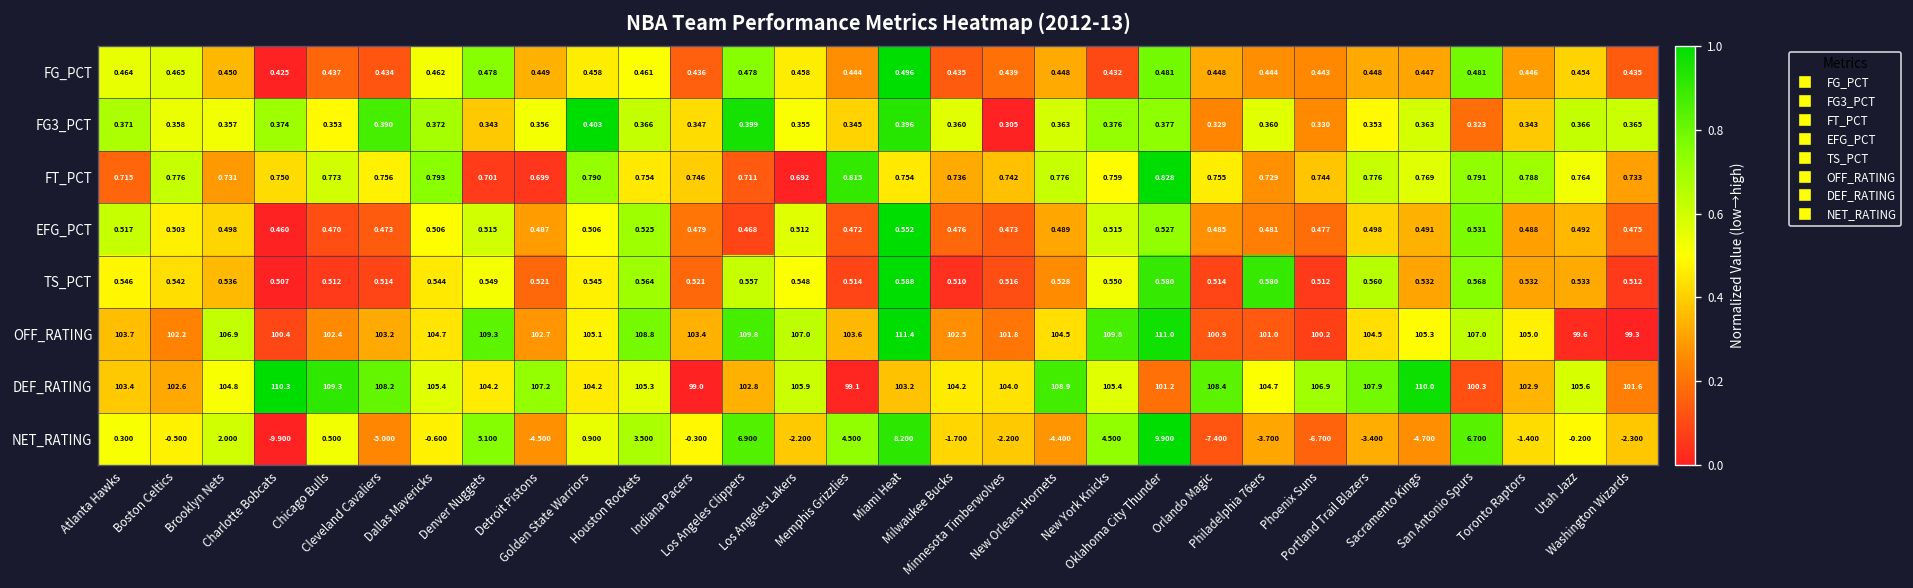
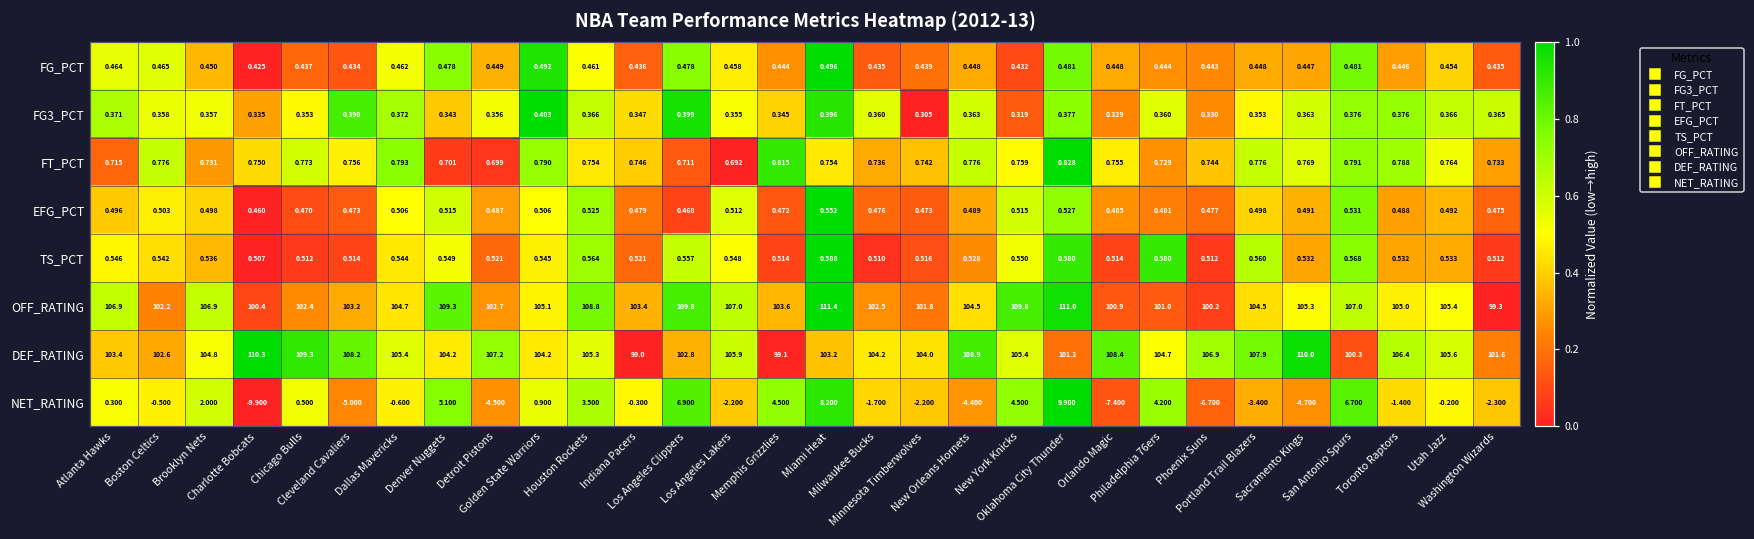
  {
    "FG_PCT": {
      "Atlanta Hawks": 0.464,
      "Boston Celtics": 0.465,
      "Brooklyn Nets": 0.450,
      "Charlotte Bobcats": 0.425,
      "Chicago Bulls": 0.437,
      "Cleveland Cavaliers": 0.434,
      "Dallas Mavericks": 0.462,
      "Denver Nuggets": 0.478,
      "Detroit Pistons": 0.449,
-     "Golden State Warriors": 0.458,
+     "Golden State Warriors": 0.492,
      "Houston Rockets": 0.461,
      "Indiana Pacers": 0.436,
      "Los Angeles Clippers": 0.478,
      "Los Angeles Lakers": 0.458,
      "Memphis Grizzlies": 0.444,
      "Miami Heat": 0.496,
      "Milwaukee Bucks": 0.435,
      "Minnesota Timberwolves": 0.439,
      "New Orleans Hornets": 0.448,
      "New York Knicks": 0.432,
      "Oklahoma City Thunder": 0.481,
      "Orlando Magic": 0.448,
      "Philadelphia 76ers": 0.444,
      "Phoenix Suns": 0.443,
      "Portland Trail Blazers": 0.448,
      "Sacramento Kings": 0.447,
      "San Antonio Spurs": 0.481,
      "Toronto Raptors": 0.446,
      "Utah Jazz": 0.454,
      "Washington Wizards": 0.435
    },
    "FG3_PCT": {
      "Atlanta Hawks": 0.371,
      "Boston Celtics": 0.358,
      "Brooklyn Nets": 0.357,
-     "Charlotte Bobcats": 0.374,
+     "Charlotte Bobcats": 0.335,
      "Chicago Bulls": 0.353,
      "Cleveland Cavaliers": 0.390,
      "Dallas Mavericks": 0.372,
      "Denver Nuggets": 0.343,
      "Detroit Pistons": 0.356,
      "Golden State Warriors": 0.403,
      "Houston Rockets": 0.366,
      "Indiana Pacers": 0.347,
      "Los Angeles Clippers": 0.399,
      "Los Angeles Lakers": 0.355,
      "Memphis Grizzlies": 0.345,
      "Miami Heat": 0.396,
      "Milwaukee Bucks": 0.360,
      "Minnesota Timberwolves": 0.305,
      "New Orleans Hornets": 0.363,
-     "New York Knicks": 0.376,
+     "New York Knicks": 0.319,
      "Oklahoma City Thunder": 0.377,
      "Orlando Magic": 0.329,
      "Philadelphia 76ers": 0.360,
      "Phoenix Suns": 0.330,
      "Portland Trail Blazers": 0.353,
      "Sacramento Kings": 0.363,
-     "San Antonio Spurs": 0.323,
-     "Toronto Raptors": 0.343,
+     "San Antonio Spurs": 0.376,
+     "Toronto Raptors": 0.376,
      "Utah Jazz": 0.366,
      "Washington Wizards": 0.365
    },
    "EFG_PCT": {
-     "Atlanta Hawks": 0.517,
+     "Atlanta Hawks": 0.496,
      "Boston Celtics": 0.503,
      "Brooklyn Nets": 0.498,
      "Charlotte Bobcats": 0.460,
      "Chicago Bulls": 0.470,
      "Cleveland Cavaliers": 0.473,
      "Dallas Mavericks": 0.506,
      "Denver Nuggets": 0.515,
      "Detroit Pistons": 0.487,
      "Golden State Warriors": 0.506,
      "Houston Rockets": 0.525,
      "Indiana Pacers": 0.479,
      "Los Angeles Clippers": 0.468,
      "Los Angeles Lakers": 0.512,
      "Memphis Grizzlies": 0.472,
      "Miami Heat": 0.552,
      "Milwaukee Bucks": 0.476,
      "Minnesota Timberwolves": 0.473,
      "New Orleans Hornets": 0.489,
      "New York Knicks": 0.515,
      "Oklahoma City Thunder": 0.527,
      "Orlando Magic": 0.485,
      "Philadelphia 76ers": 0.481,
      "Phoenix Suns": 0.477,
      "Portland Trail Blazers": 0.498,
      "Sacramento Kings": 0.491,
      "San Antonio Spurs": 0.531,
      "Toronto Raptors": 0.488,
      "Utah Jazz": 0.492,
      "Washington Wizards": 0.475
    },
    "OFF_RATING": {
-     "Atlanta Hawks": 103.7,
+     "Atlanta Hawks": 106.9,
      "Boston Celtics": 102.2,
      "Brooklyn Nets": 106.9,
      "Charlotte Bobcats": 100.4,
      "Chicago Bulls": 102.4,
      "Cleveland Cavaliers": 103.2,
      "Dallas Mavericks": 104.7,
      "Denver Nuggets": 109.3,
      "Detroit Pistons": 102.7,
      "Golden State Warriors": 105.1,
      "Houston Rockets": 108.8,
      "Indiana Pacers": 103.4,
      "Los Angeles Clippers": 109.8,
      "Los Angeles Lakers": 107.0,
      "Memphis Grizzlies": 103.6,
      "Miami Heat": 111.4,
      "Milwaukee Bucks": 102.5,
      "Minnesota Timberwolves": 101.8,
      "New Orleans Hornets": 104.5,
      "New York Knicks": 109.8,
      "Oklahoma City Thunder": 111.0,
      "Orlando Magic": 100.9,
      "Philadelphia 76ers": 101.0,
      "Phoenix Suns": 100.2,
      "Portland Trail Blazers": 104.5,
      "Sacramento Kings": 105.3,
      "San Antonio Spurs": 107.0,
      "Toronto Raptors": 105.0,
-     "Utah Jazz": 99.6,
+     "Utah Jazz": 105.4,
      "Washington Wizards": 99.3
    },
    "DEF_RATING": {
      "Atlanta Hawks": 103.4,
      "Boston Celtics": 102.6,
      "Brooklyn Nets": 104.8,
      "Charlotte Bobcats": 110.3,
      "Chicago Bulls": 109.3,
      "Cleveland Cavaliers": 108.2,
      "Dallas Mavericks": 105.4,
      "Denver Nuggets": 104.2,
      "Detroit Pistons": 107.2,
      "Golden State Warriors": 104.2,
      "Houston Rockets": 105.3,
      "Indiana Pacers": 99.0,
      "Los Angeles Clippers": 102.8,
      "Los Angeles Lakers": 105.9,
      "Memphis Grizzlies": 99.1,
      "Miami Heat": 103.2,
      "Milwaukee Bucks": 104.2,
      "Minnesota Timberwolves": 104.0,
      "New Orleans Hornets": 108.9,
      "New York Knicks": 105.4,
      "Oklahoma City Thunder": 101.2,
      "Orlando Magic": 108.4,
      "Philadelphia 76ers": 104.7,
      "Phoenix Suns": 106.9,
      "Portland Trail Blazers": 107.9,
      "Sacramento Kings": 110.0,
      "San Antonio Spurs": 100.3,
-     "Toronto Raptors": 102.9,
+     "Toronto Raptors": 106.4,
      "Utah Jazz": 105.6,
      "Washington Wizards": 101.6
    },
    "NET_RATING": {
      "Atlanta Hawks": 0.300,
      "Boston Celtics": -0.500,
      "Brooklyn Nets": 2.000,
      "Charlotte Bobcats": -9.900,
      "Chicago Bulls": 0.500,
      "Cleveland Cavaliers": -5.000,
      "Dallas Mavericks": -0.600,
      "Denver Nuggets": 5.100,
      "Detroit Pistons": -4.500,
      "Golden State Warriors": 0.900,
      "Houston Rockets": 3.500,
      "Indiana Pacers": -0.300,
      "Los Angeles Clippers": 6.900,
      "Los Angeles Lakers": -2.200,
      "Memphis Grizzlies": 4.500,
      "Miami Heat": 8.200,
      "Milwaukee Bucks": -1.700,
      "Minnesota Timberwolves": -2.200,
      "New Orleans Hornets": -4.400,
      "New York Knicks": 4.500,
      "Oklahoma City Thunder": 9.900,
      "Orlando Magic": -7.400,
-     "Philadelphia 76ers": -3.700,
+     "Philadelphia 76ers": 4.200,
      "Phoenix Suns": -6.700,
      "Portland Trail Blazers": -3.400,
      "Sacramento Kings": -4.700,
      "San Antonio Spurs": 6.700,
      "Toronto Raptors": -1.400,
      "Utah Jazz": -0.200,
      "Washington Wizards": -2.300
    }
  }
